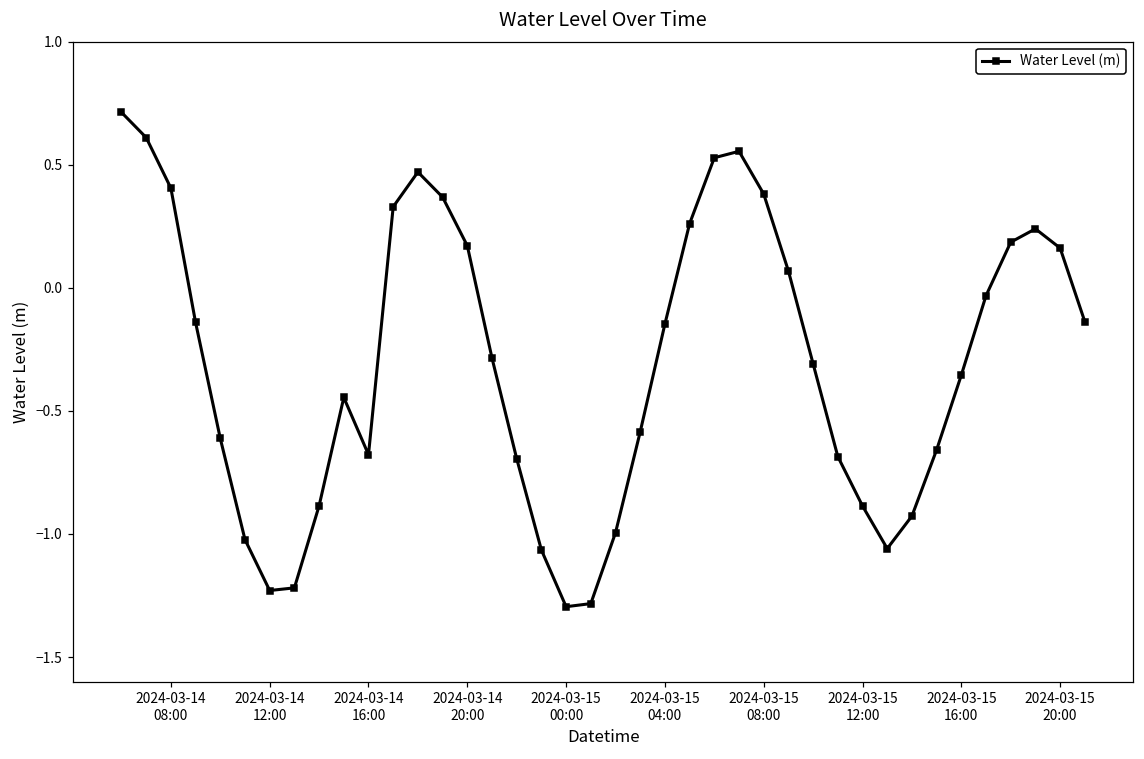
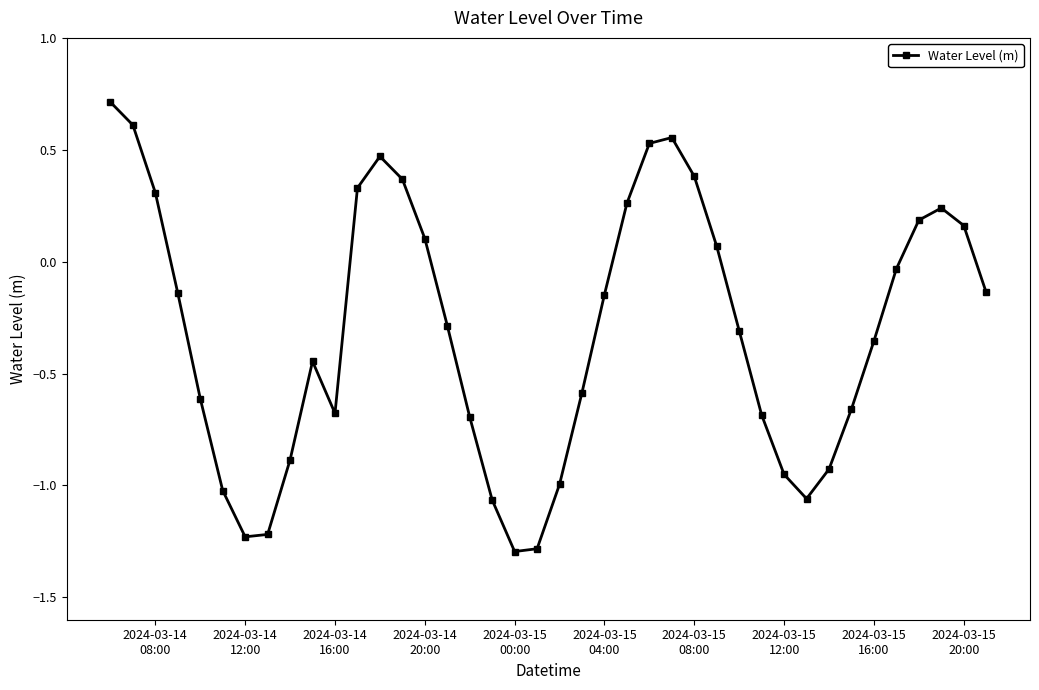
  {
-   "2024-03-14 08:00": 0.40,
+   "2024-03-14 08:00": 0.31,
    "2024-03-14 12:00": -1.23,
    "2024-03-14 16:00": -0.68,
-   "2024-03-14 20:00": 0.17,
+   "2024-03-14 20:00": 0.10,
    "2024-03-15 00:00": -1.30,
    "2024-03-15 04:00": -0.15,
    "2024-03-15 08:00": 0.38,
-   "2024-03-15 12:00": -0.89,
+   "2024-03-15 12:00": -0.95,
    "2024-03-15 16:00": -0.35,
    "2024-03-15 20:00": 0.16
  }
